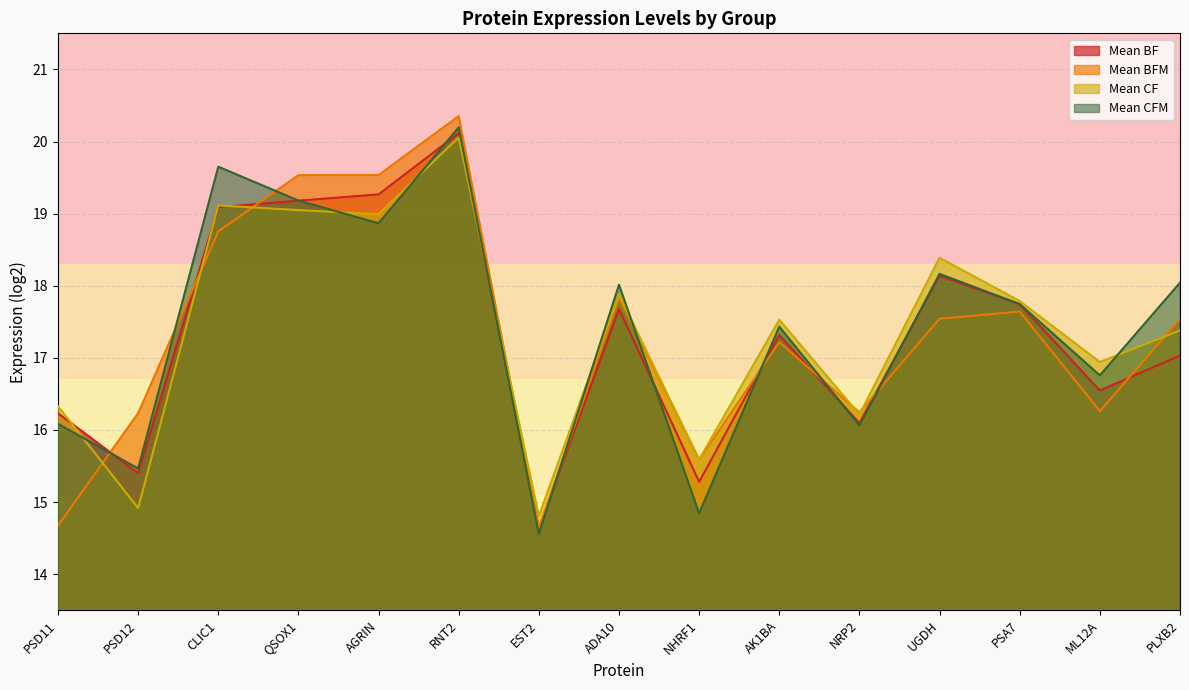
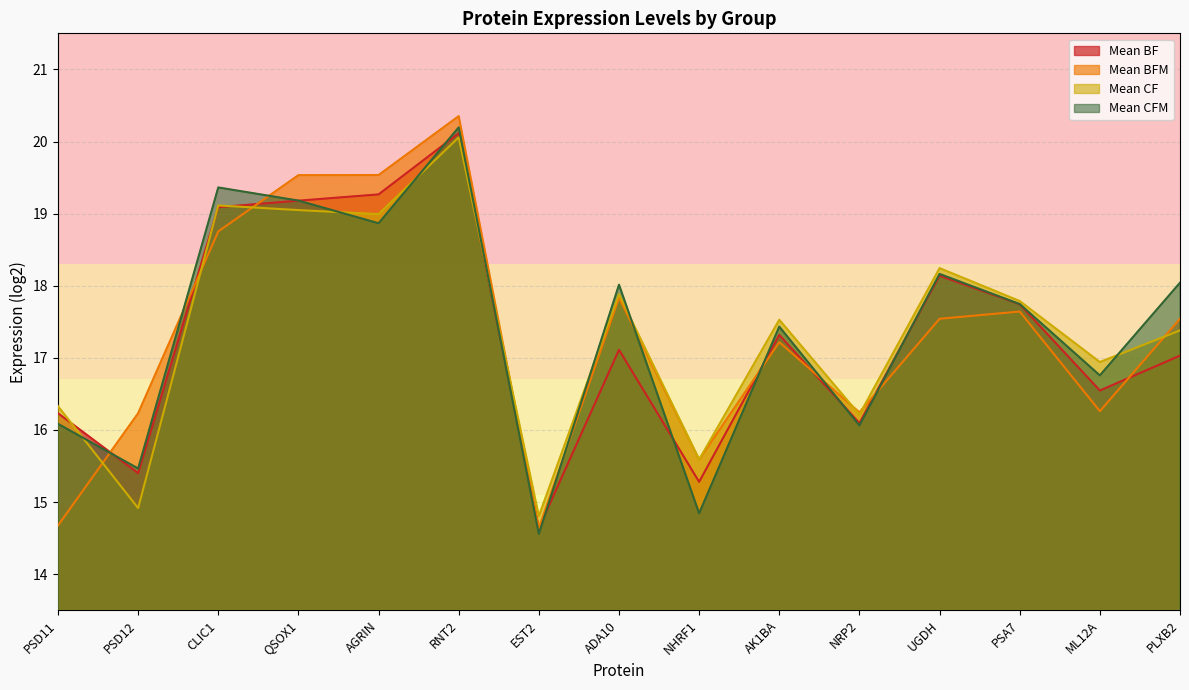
  {
    "Mean BF": {
      "PSD11": 16.2,
      "PSD12": 15.4,
      "AGRIN": 19.3,
      "RNT2": 20.1,
-     "ADA10": 17.7,
+     "ADA10": 17.1,
      "NHRF1": 15.3,
      "AK1BA": 17.3,
      "ML12A": 16.5,
      "PLXB2": 17.0
    },
    "Mean BFM": {
      "PSD11": 14.7,
      "PSD12": 16.2,
      "CLIC1": 18.8,
      "QSOX1": 19.5,
      "AGRIN": 19.5,
      "RNT2": 20.4,
      "ADA10": 17.8,
      "AK1BA": 17.2,
      "UGDH": 17.5,
      "PSA7": 17.6,
      "ML12A": 16.3,
      "PLXB2": 17.5
    },
    "Mean CF": {
      "PSD11": 16.3,
      "PSD12": 14.9,
      "QSOX1": 19.0,
      "AGRIN": 19.0,
      "RNT2": 20.1,
      "EST2": 14.8,
      "ADA10": 17.9,
      "AK1BA": 17.5,
-     "UGDH": 18.4,
+     "UGDH": 18.2,
      "PSA7": 17.8,
      "ML12A": 16.9,
      "PLXB2": 17.4
    },
    "Mean CFM": {
      "PSD11": 16.1,
      "PSD12": 15.5,
-     "CLIC1": 19.7,
+     "CLIC1": 19.4,
      "AGRIN": 18.9,
      "RNT2": 20.2,
      "EST2": 14.6,
      "ADA10": 18.0,
      "NHRF1": 14.8,
      "AK1BA": 17.4,
      "ML12A": 16.8,
      "PLXB2": 18.0
    }
  }
